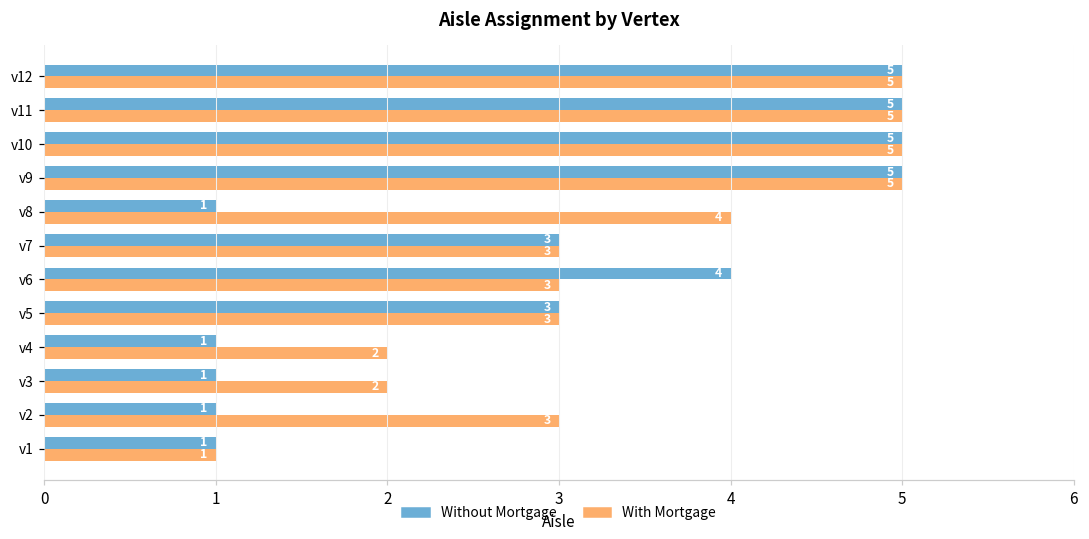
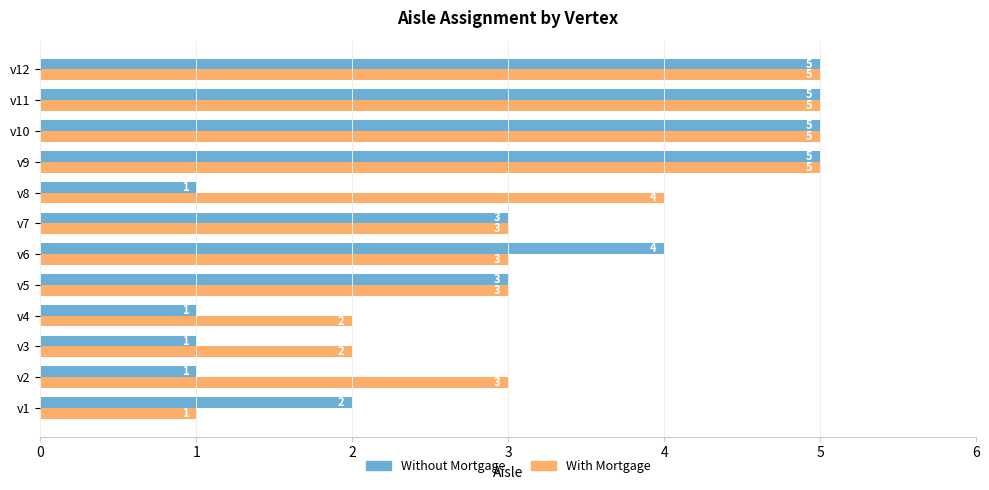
  {
    "Without Mortgage": {
      "v8": 1,
      "v6": 4,
      "v4": 1,
      "v3": 1,
      "v2": 1,
-     "v1": 1
+     "v1": 2
    },
    "With Mortgage": {
      "v8": 4,
      "v6": 3,
      "v4": 2,
      "v3": 2,
      "v2": 3,
      "v1": 1
    }
  }
